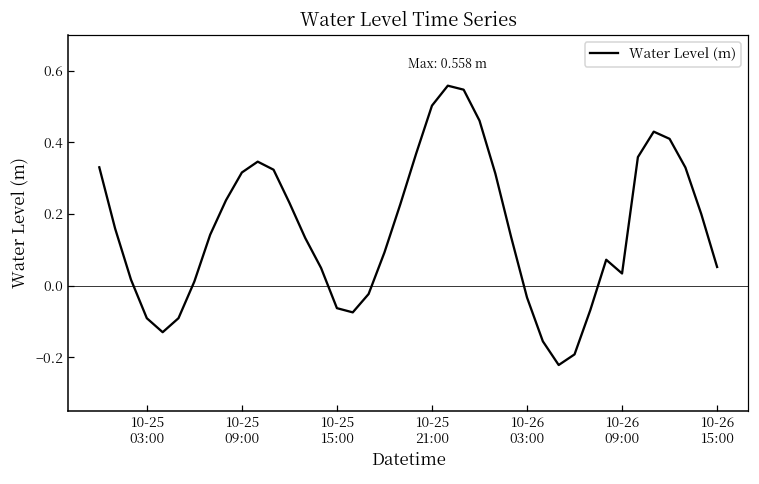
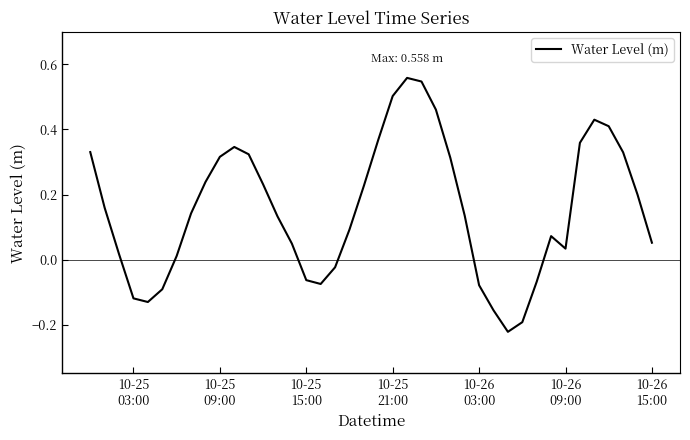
  {
-   "10-25 03:00": -0.09,
+   "10-25 03:00": -0.12,
    "10-25 09:00": 0.32,
    "10-25 15:00": -0.06,
    "10-25 21:00": 0.50,
-   "10-26 03:00": -0.03,
+   "10-26 03:00": -0.08,
    "10-26 09:00": 0.03,
    "10-26 15:00": 0.05
  }
